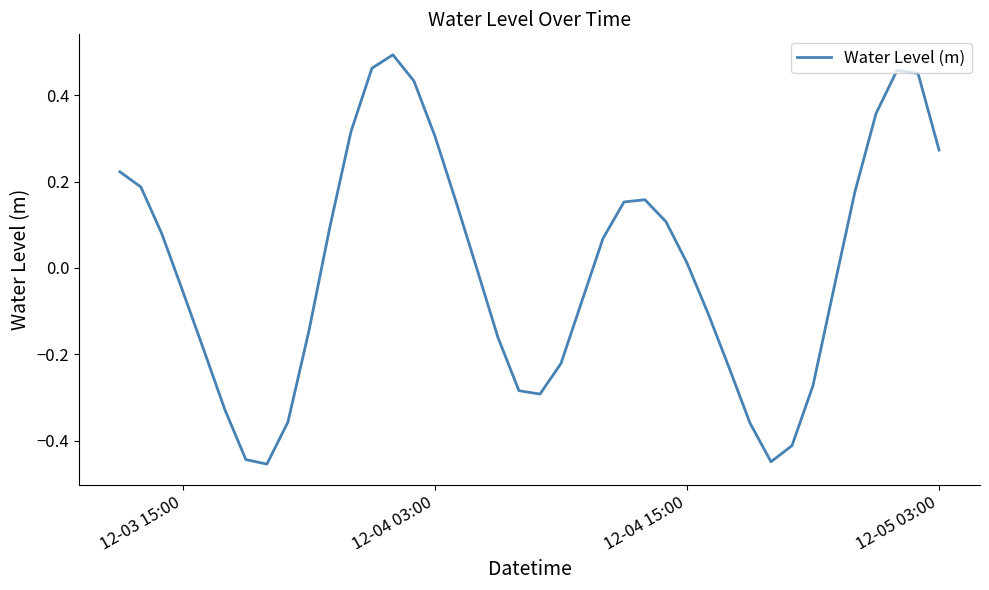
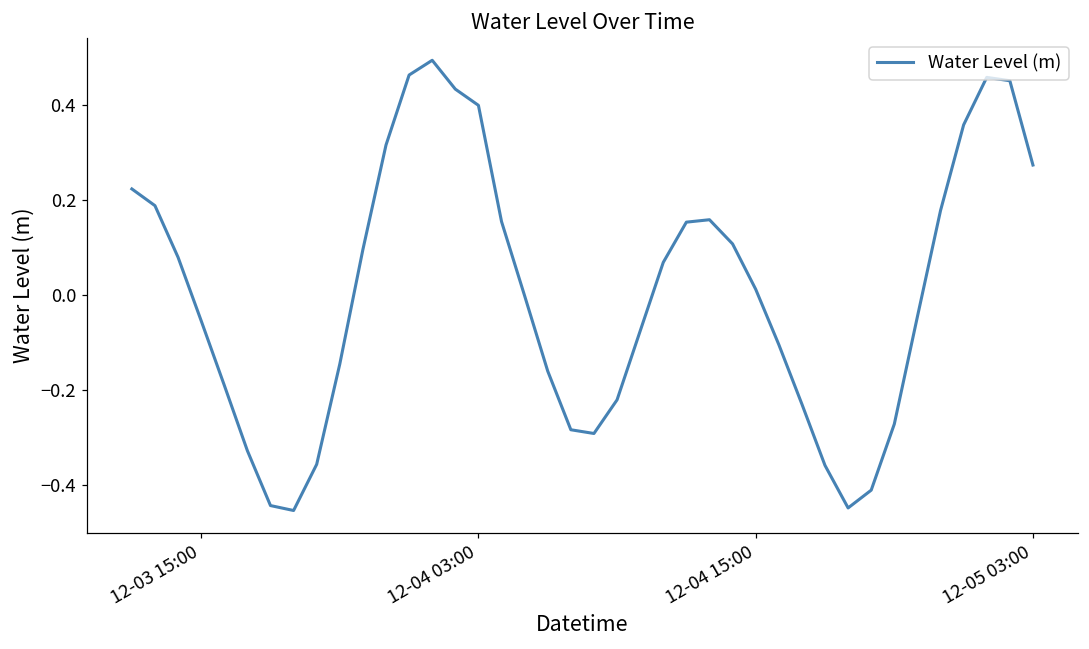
  {
    "12-03 15:00": -0.05,
-   "12-04 03:00": 0.31,
+   "12-04 03:00": 0.40,
    "12-04 15:00": 0.01,
    "12-05 03:00": 0.27
  }
